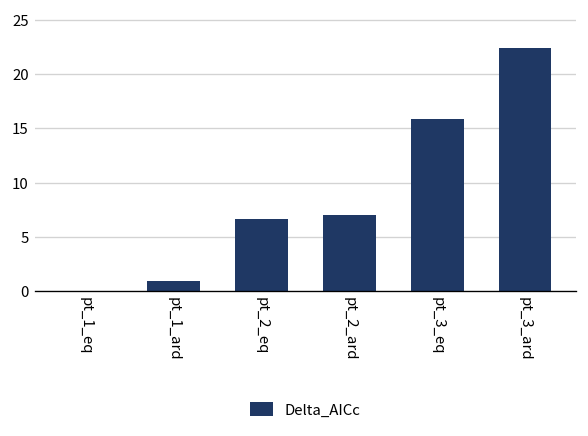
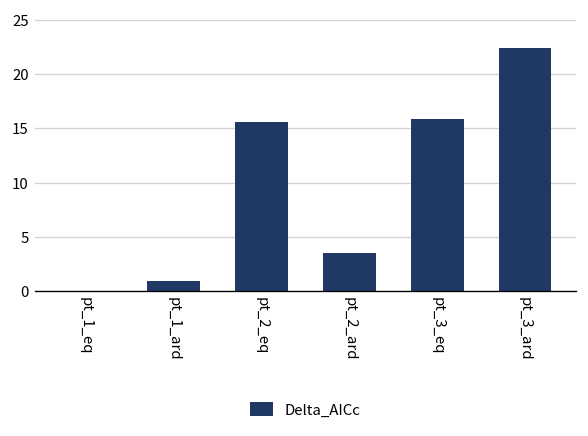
  {
    "pt_1_eq": 0,
    "pt_1_ard": 1,
-   "pt_2_eq": 7,
-   "pt_2_ard": 7,
+   "pt_2_eq": 16,
+   "pt_2_ard": 4,
    "pt_3_eq": 16,
    "pt_3_ard": 22
  }
